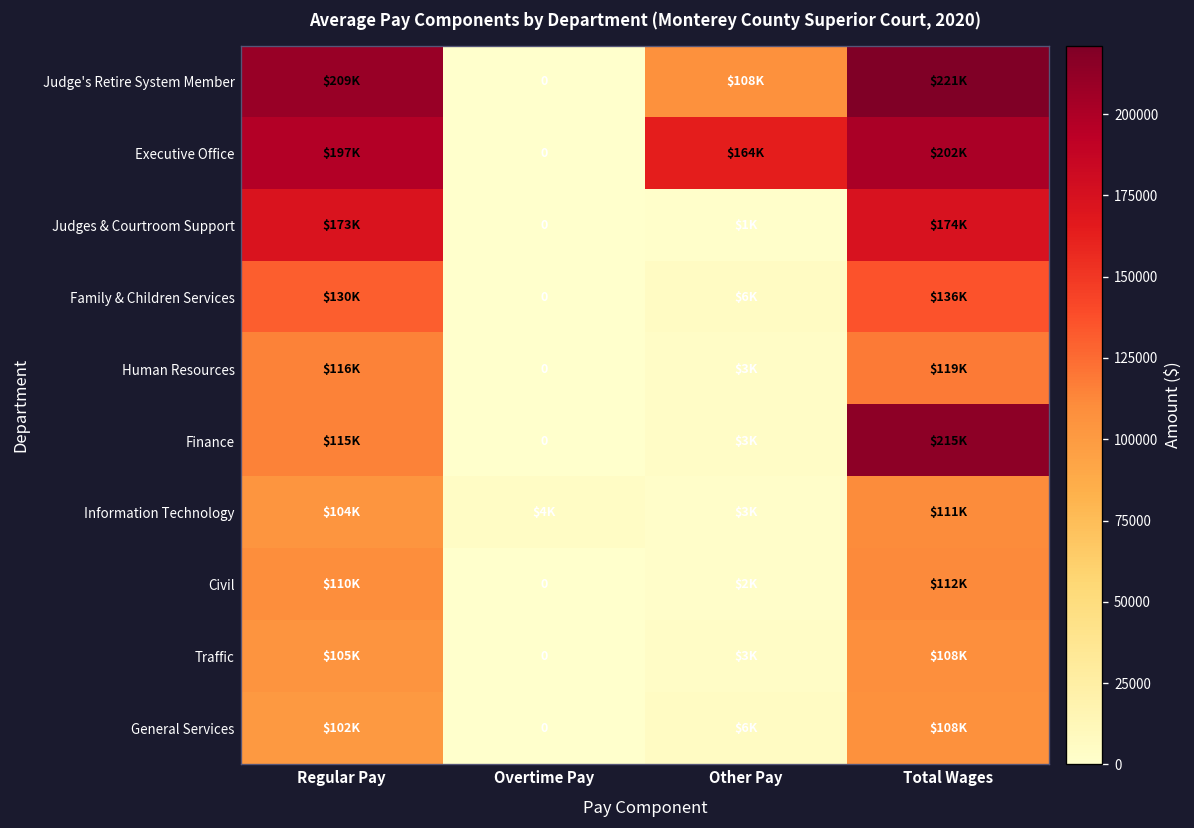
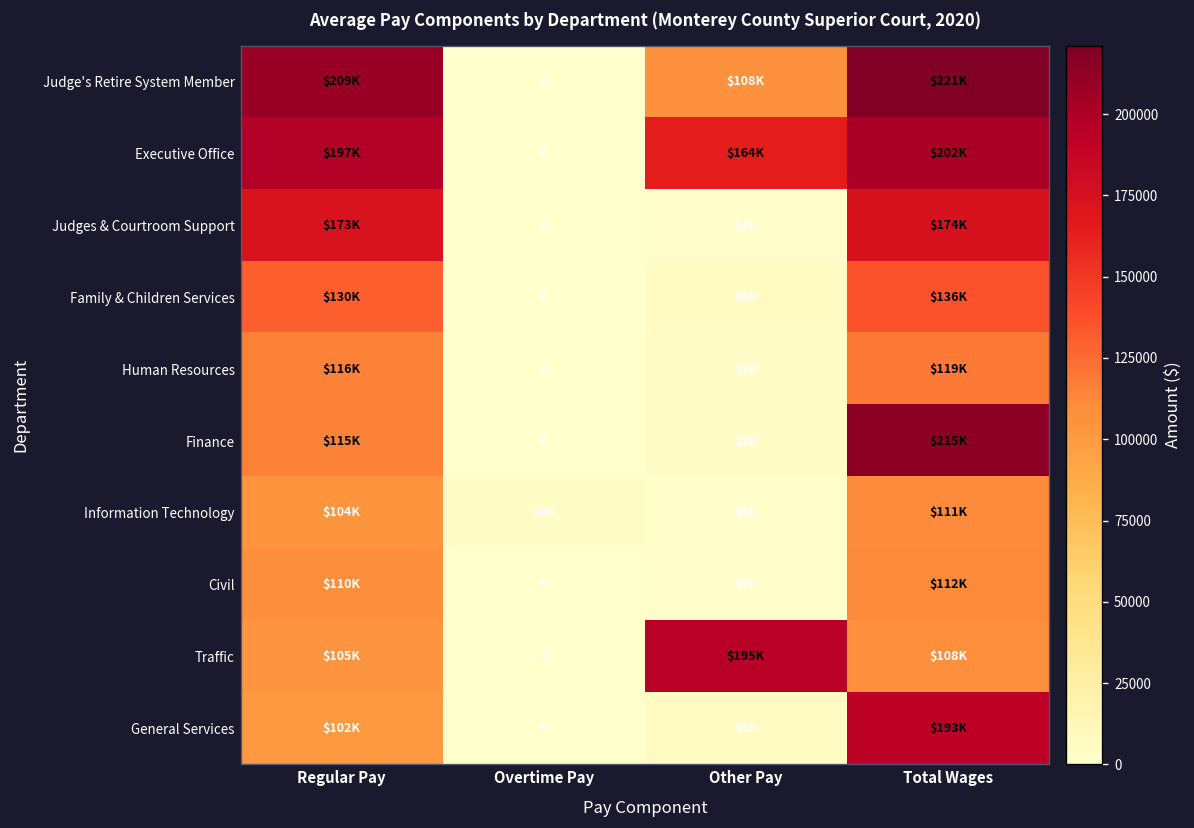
  {
    "Judge's Retire System Member": {
      "Regular Pay": "$209K",
      "Overtime Pay": "0",
      "Other Pay": "$108K",
      "Total Wages": "$221K"
    },
    "Executive Office": {
      "Regular Pay": "$197K",
      "Overtime Pay": "0",
      "Other Pay": "$164K",
      "Total Wages": "$202K"
    },
    "Judges & Courtroom Support": {
      "Regular Pay": "$173K",
      "Overtime Pay": "0",
      "Other Pay": "$1K",
      "Total Wages": "$174K"
    },
    "Family & Children Services": {
      "Regular Pay": "$130K",
      "Overtime Pay": "0",
      "Other Pay": "$6K",
      "Total Wages": "$136K"
    },
    "Human Resources": {
      "Regular Pay": "$116K",
      "Overtime Pay": "0",
      "Other Pay": "$3K",
      "Total Wages": "$119K"
    },
    "Finance": {
      "Regular Pay": "$115K",
      "Overtime Pay": "0",
      "Other Pay": "$3K",
      "Total Wages": "$215K"
    },
    "Information Technology": {
      "Regular Pay": "$104K",
      "Overtime Pay": "$4K",
      "Other Pay": "$3K",
      "Total Wages": "$111K"
    },
    "Civil": {
      "Regular Pay": "$110K",
      "Overtime Pay": "0",
      "Other Pay": "$2K",
      "Total Wages": "$112K"
    },
    "Traffic": {
      "Regular Pay": "$105K",
      "Overtime Pay": "0",
-     "Other Pay": "$3K",
+     "Other Pay": "$195K",
      "Total Wages": "$108K"
    },
    "General Services": {
      "Regular Pay": "$102K",
      "Overtime Pay": "0",
      "Other Pay": "$6K",
-     "Total Wages": "$108K"
+     "Total Wages": "$193K"
    }
  }
